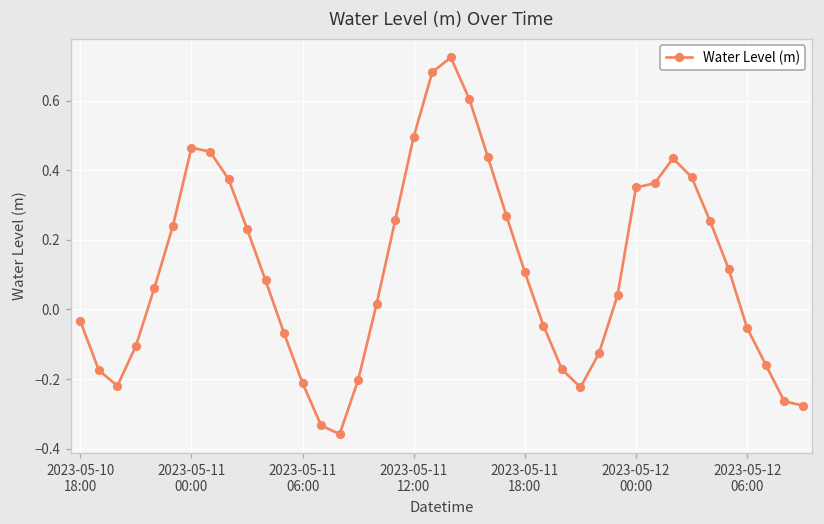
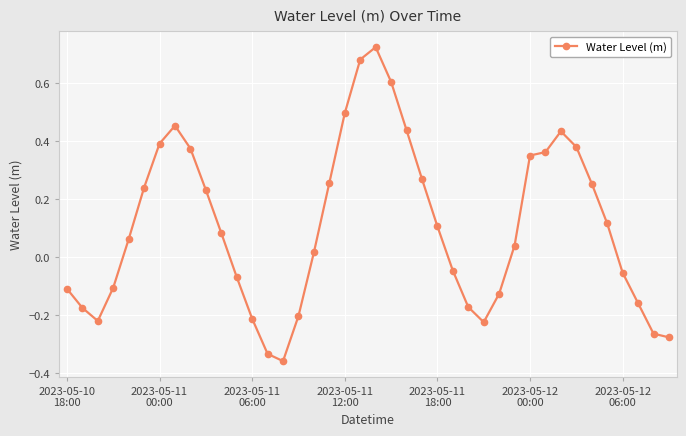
  {
-   "2023-05-10 18:00": -0.03,
-   "2023-05-11 00:00": 0.46,
+   "2023-05-10 18:00": -0.11,
+   "2023-05-11 00:00": 0.39,
    "2023-05-11 06:00": -0.21,
    "2023-05-11 12:00": 0.50,
    "2023-05-11 18:00": 0.11,
    "2023-05-12 00:00": 0.35,
    "2023-05-12 06:00": -0.05
  }
